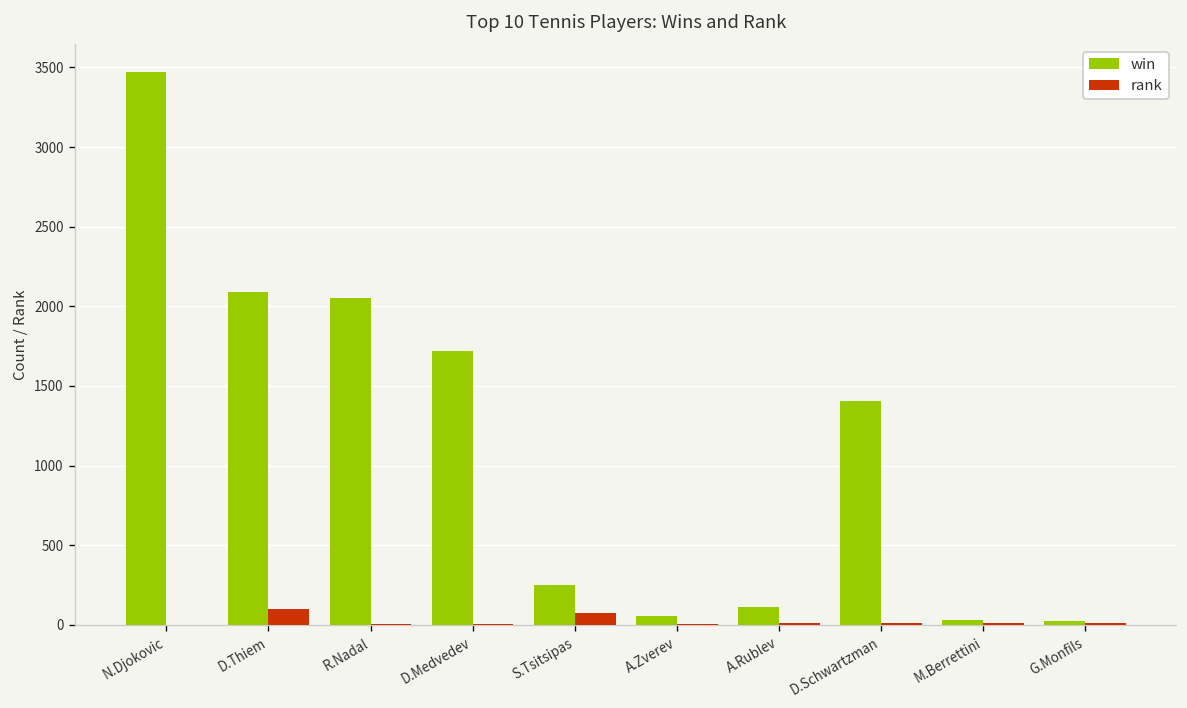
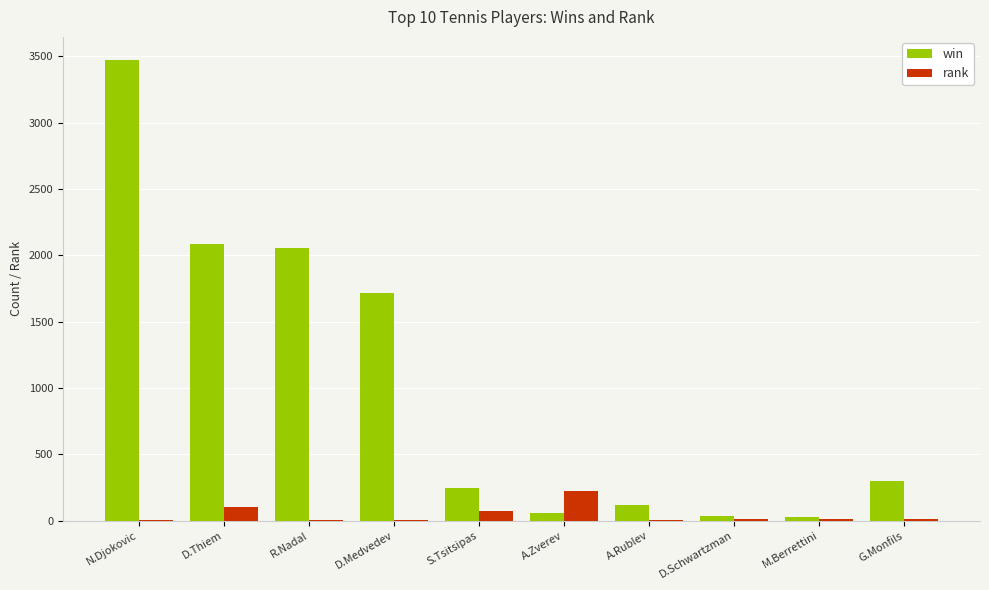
  {
    "win": {
      "N.Djokovic": 3470,
      "D.Thiem": 2090,
      "R.Nadal": 2050,
      "D.Medvedev": 1720,
      "S.Tsitsipas": 250,
      "A.Zverev": 60,
      "A.Rublev": 110,
-     "D.Schwartzman": 1400,
+     "D.Schwartzman": 30,
      "M.Berrettini": 30,
-     "G.Monfils": 20
+     "G.Monfils": 300
    },
    "rank": {
      "D.Thiem": 100,
      "S.Tsitsipas": 80,
-     "A.Zverev": 10
+     "A.Zverev": 230
    }
  }
